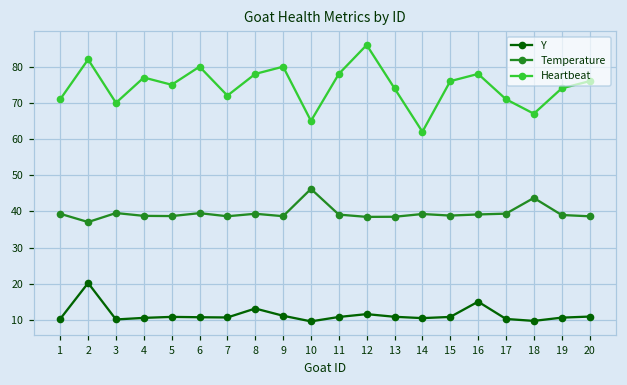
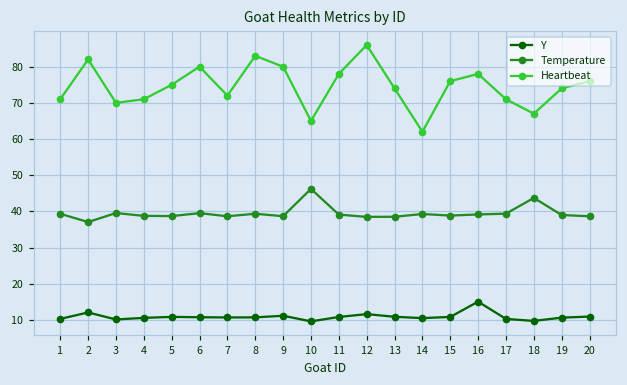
  {
    "Y": {
      "1": 10,
-     "2": 20,
+     "2": 12,
      "3": 10,
      "4": 11,
      "5": 11,
      "6": 11,
      "7": 11,
-     "8": 13,
+     "8": 11,
      "9": 11,
      "10": 10,
      "11": 11,
      "12": 12,
      "13": 11,
      "14": 10,
      "15": 11,
      "16": 15,
      "17": 10,
      "18": 10,
      "19": 11,
      "20": 11
    },
    "Temperature": {
      "1": 39,
      "2": 37,
      "3": 40,
      "4": 39,
      "5": 39,
      "6": 40,
      "7": 39,
      "8": 39,
      "9": 39,
      "10": 46,
      "11": 39,
      "12": 38,
      "13": 39,
      "14": 39,
      "15": 39,
      "16": 39,
      "17": 39,
      "18": 44,
      "19": 39,
      "20": 39
    },
    "Heartbeat": {
      "1": 71,
      "2": 82,
      "3": 70,
-     "4": 77,
+     "4": 71,
      "5": 75,
      "6": 80,
      "7": 72,
-     "8": 78,
+     "8": 83,
      "9": 80,
      "10": 65,
      "11": 78,
      "12": 86,
      "13": 74,
      "14": 62,
      "15": 76,
      "16": 78,
      "17": 71,
      "18": 67
    }
  }
